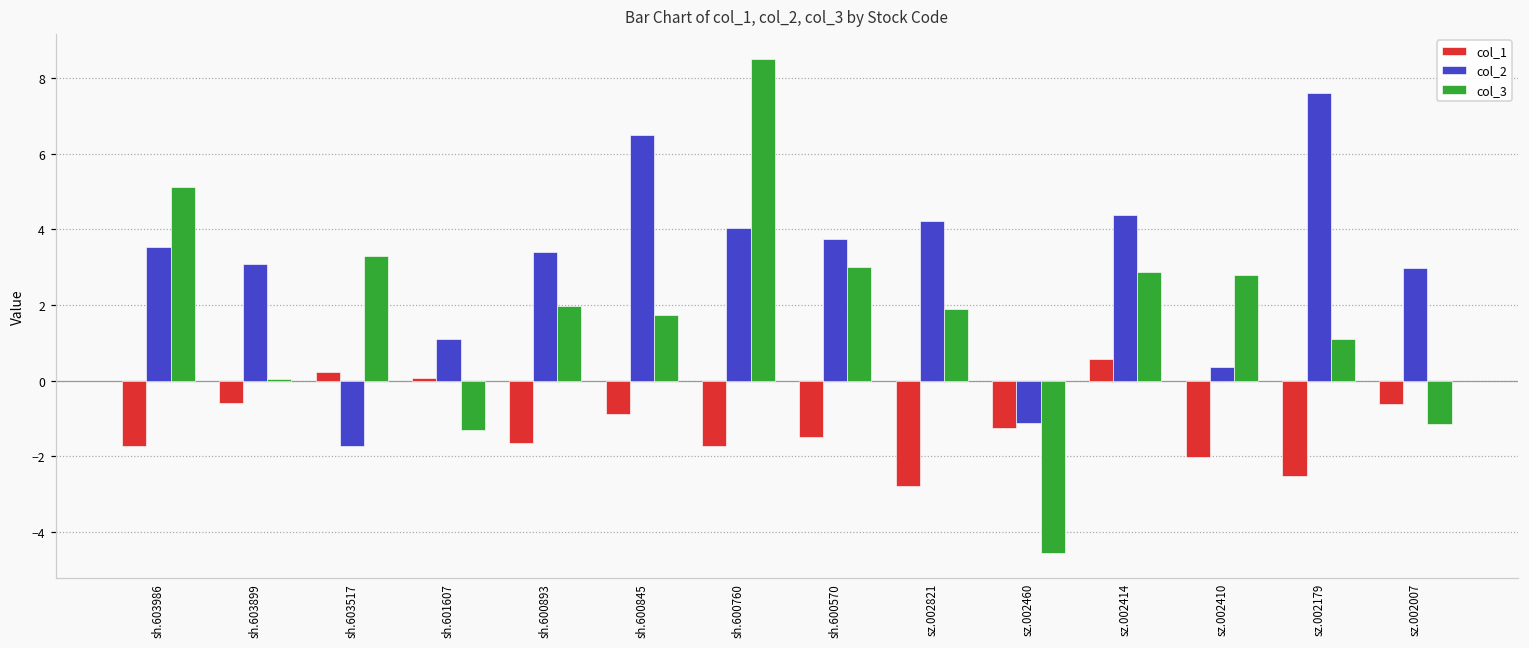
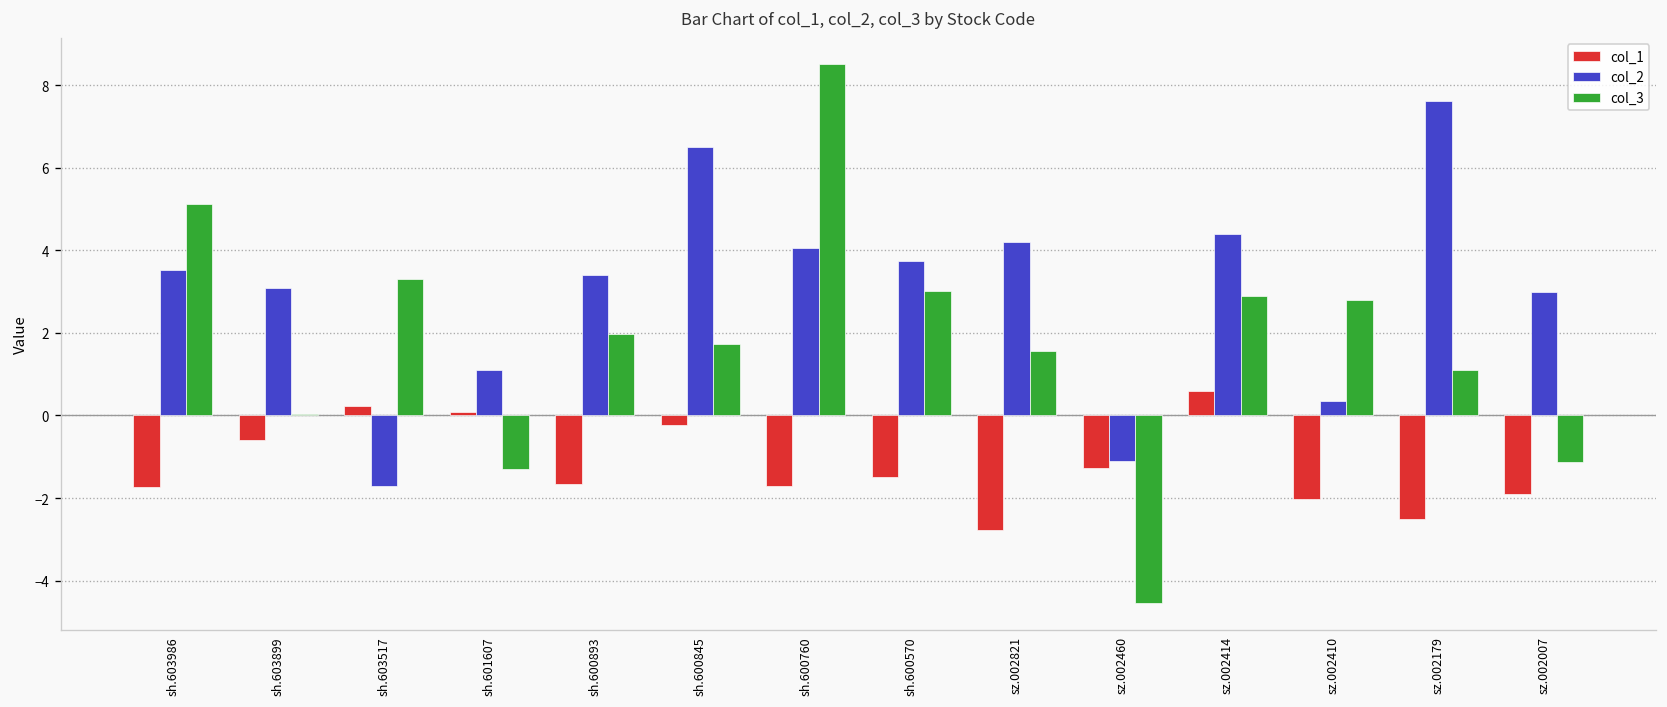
  {
    "col_1": {
      "sh.603986": -1.7,
      "sh.603899": -0.6,
      "sh.603517": 0.2,
      "sh.601607": 0.1,
      "sh.600893": -1.7,
-     "sh.600845": -0.9,
+     "sh.600845": -0.2,
      "sh.600760": -1.7,
      "sh.600570": -1.5,
      "sz.002821": -2.8,
      "sz.002460": -1.3,
      "sz.002414": 0.6,
      "sz.002410": -2.0,
      "sz.002179": -2.5,
-     "sz.002007": -0.6
+     "sz.002007": -1.9
    },
    "col_2": {
      "sh.603986": 3.5,
      "sh.603899": 3.1,
      "sh.603517": -1.7,
      "sh.601607": 1.1,
      "sh.600893": 3.4,
      "sh.600845": 6.5,
      "sh.600760": 4.0,
      "sh.600570": 3.7,
      "sz.002821": 4.2,
      "sz.002460": -1.1,
      "sz.002414": 4.4,
      "sz.002410": 0.4,
      "sz.002179": 7.6,
      "sz.002007": 3.0
    },
    "col_3": {
      "sh.603986": 5.1,
      "sh.603517": 3.3,
      "sh.601607": -1.3,
      "sh.600893": 2.0,
      "sh.600845": 1.7,
      "sh.600760": 8.5,
      "sh.600570": 3.0,
-     "sz.002821": 1.9,
+     "sz.002821": 1.5,
      "sz.002460": -4.5,
      "sz.002414": 2.9,
      "sz.002410": 2.8,
      "sz.002179": 1.1,
      "sz.002007": -1.1
    }
  }
